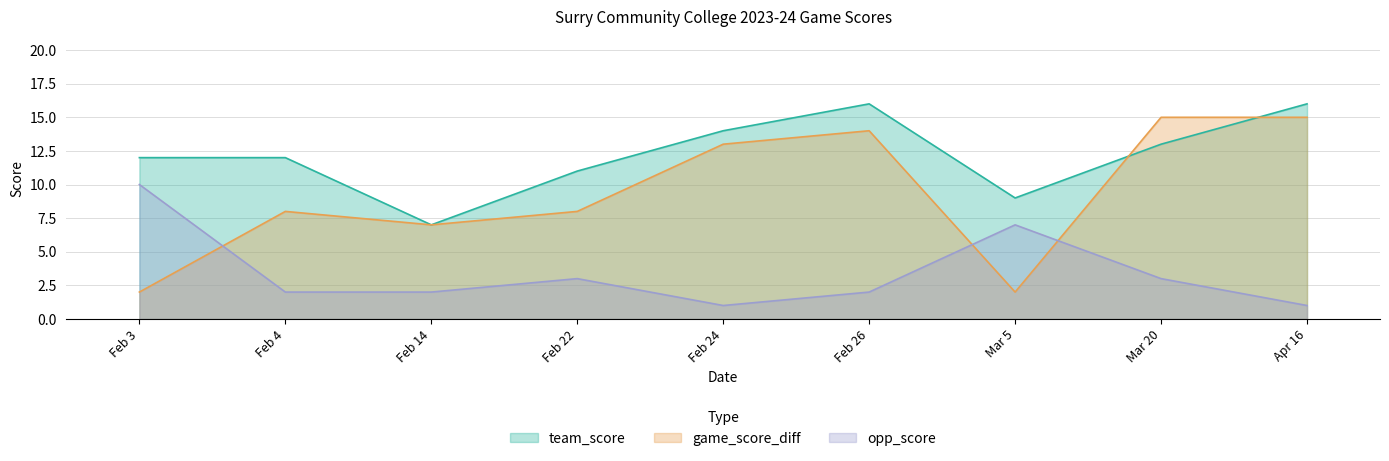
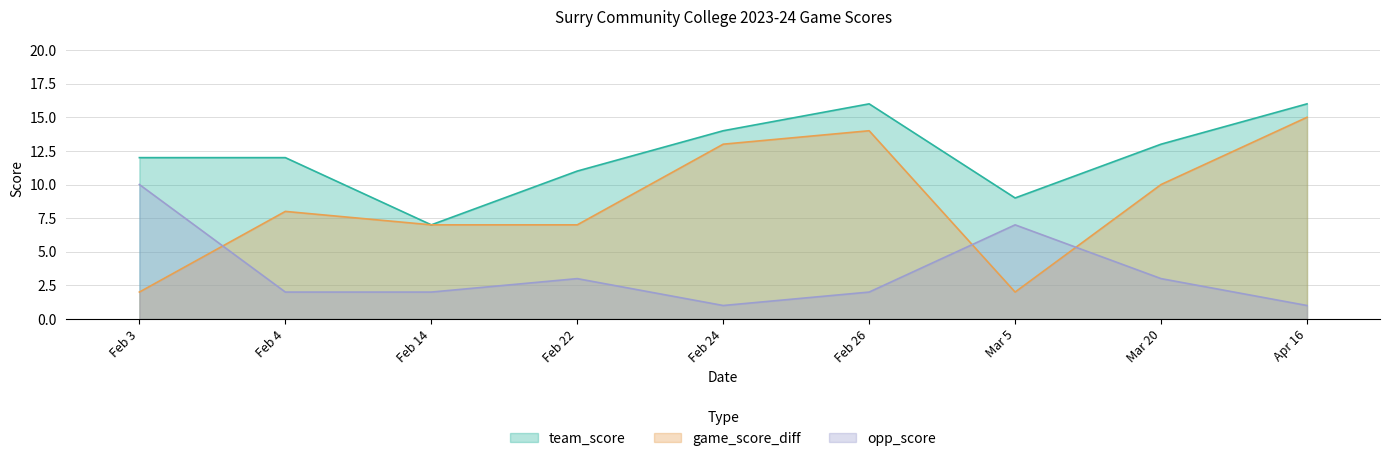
  {
    "team_score": {
      "Feb 3": 12,
      "Feb 4": 12,
      "Feb 22": 11,
      "Feb 24": 14,
      "Feb 26": 16,
      "Mar 5": 9,
      "Mar 20": 13,
      "Apr 16": 16
    },
    "game_score_diff": {
      "Feb 3": 2,
      "Feb 4": 8,
-     "Feb 22": 8,
+     "Feb 22": 7,
      "Feb 24": 13,
      "Feb 26": 14,
      "Mar 5": 2,
-     "Mar 20": 15,
+     "Mar 20": 10,
      "Apr 16": 15
    },
    "opp_score": {
      "Feb 3": 10,
      "Feb 4": 2,
      "Feb 14": 2,
      "Feb 22": 3,
      "Feb 24": 1,
      "Feb 26": 2,
      "Mar 5": 7,
      "Mar 20": 3,
      "Apr 16": 1
    }
  }
